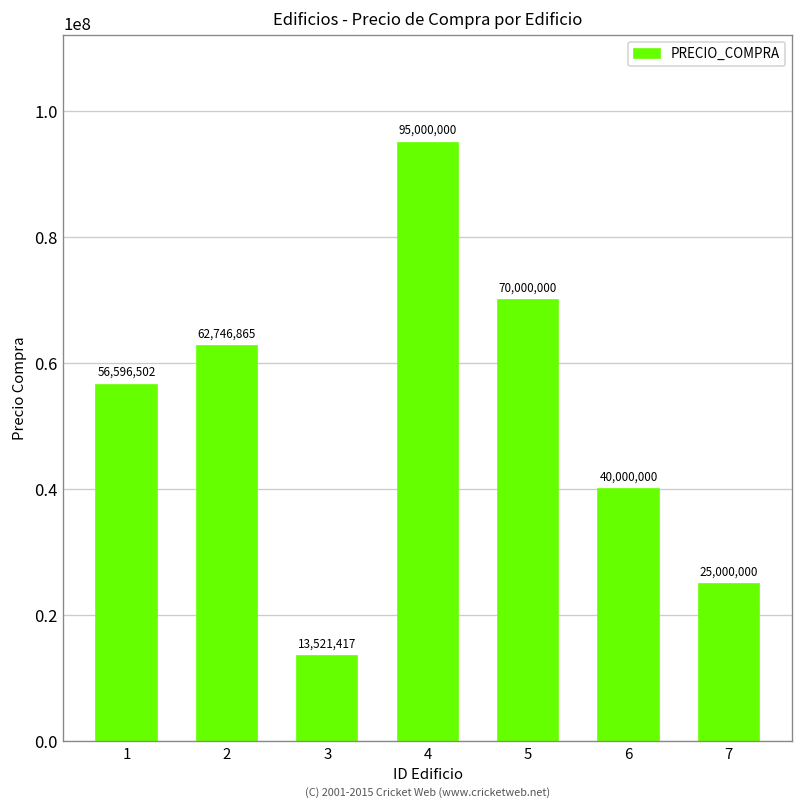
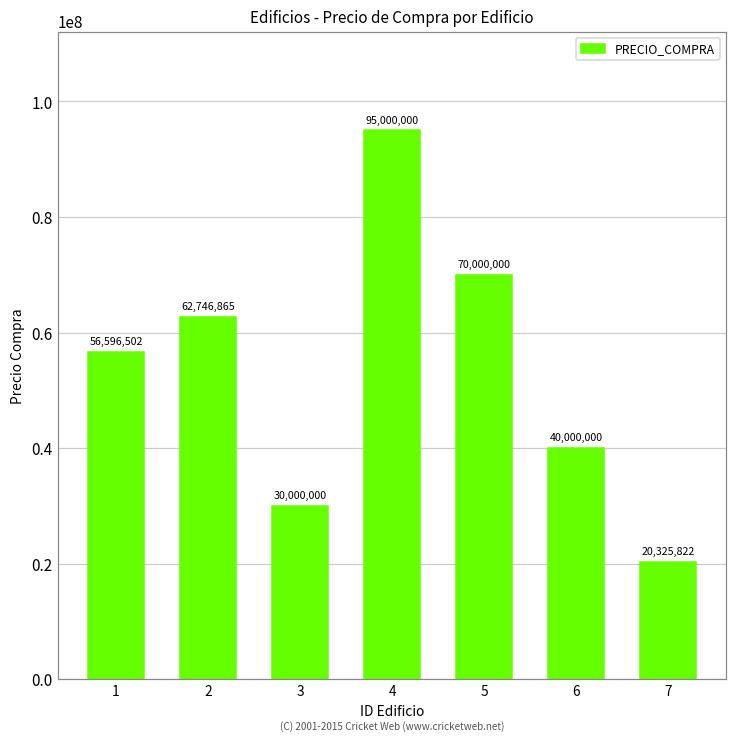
  {
    "1": "56,596,502",
    "2": "62,746,865",
-   "3": "13,521,417",
+   "3": "30,000,000",
    "4": "95,000,000",
    "5": "70,000,000",
    "6": "40,000,000",
-   "7": "25,000,000"
+   "7": "20,325,822"
  }
